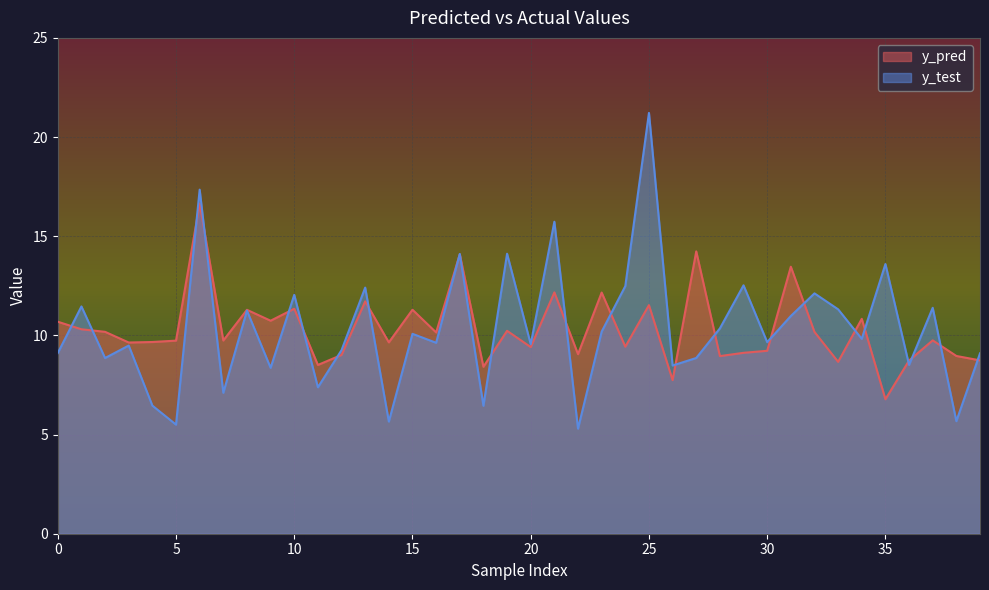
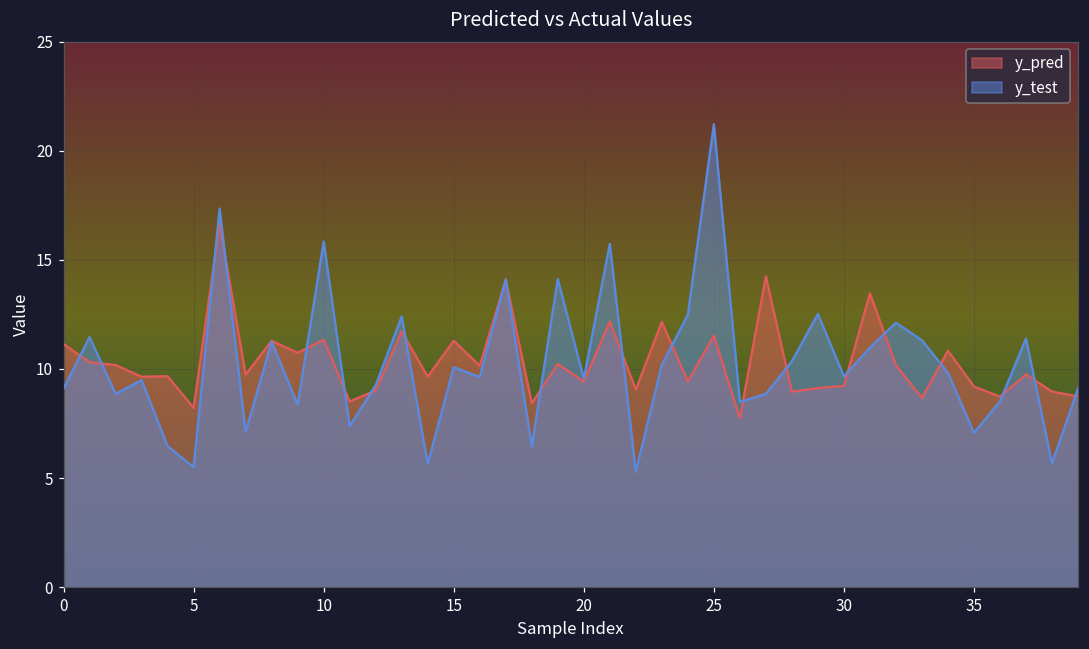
  {
    "y_pred": {
-     "0": 10.7,
-     "5": 9.7,
+     "0": 11.1,
+     "5": 8.2,
      "10": 11.3,
      "15": 11.3,
      "20": 9.4,
      "25": 11.5,
      "30": 9.2,
-     "35": 6.8
+     "35": 9.2
    },
    "y_test": {
      "0": 9.1,
      "5": 5.5,
-     "10": 12.0,
+     "10": 15.8,
      "15": 10.1,
      "20": 9.6,
      "25": 21.2,
      "30": 9.7,
-     "35": 13.6
+     "35": 7.1
    }
  }
